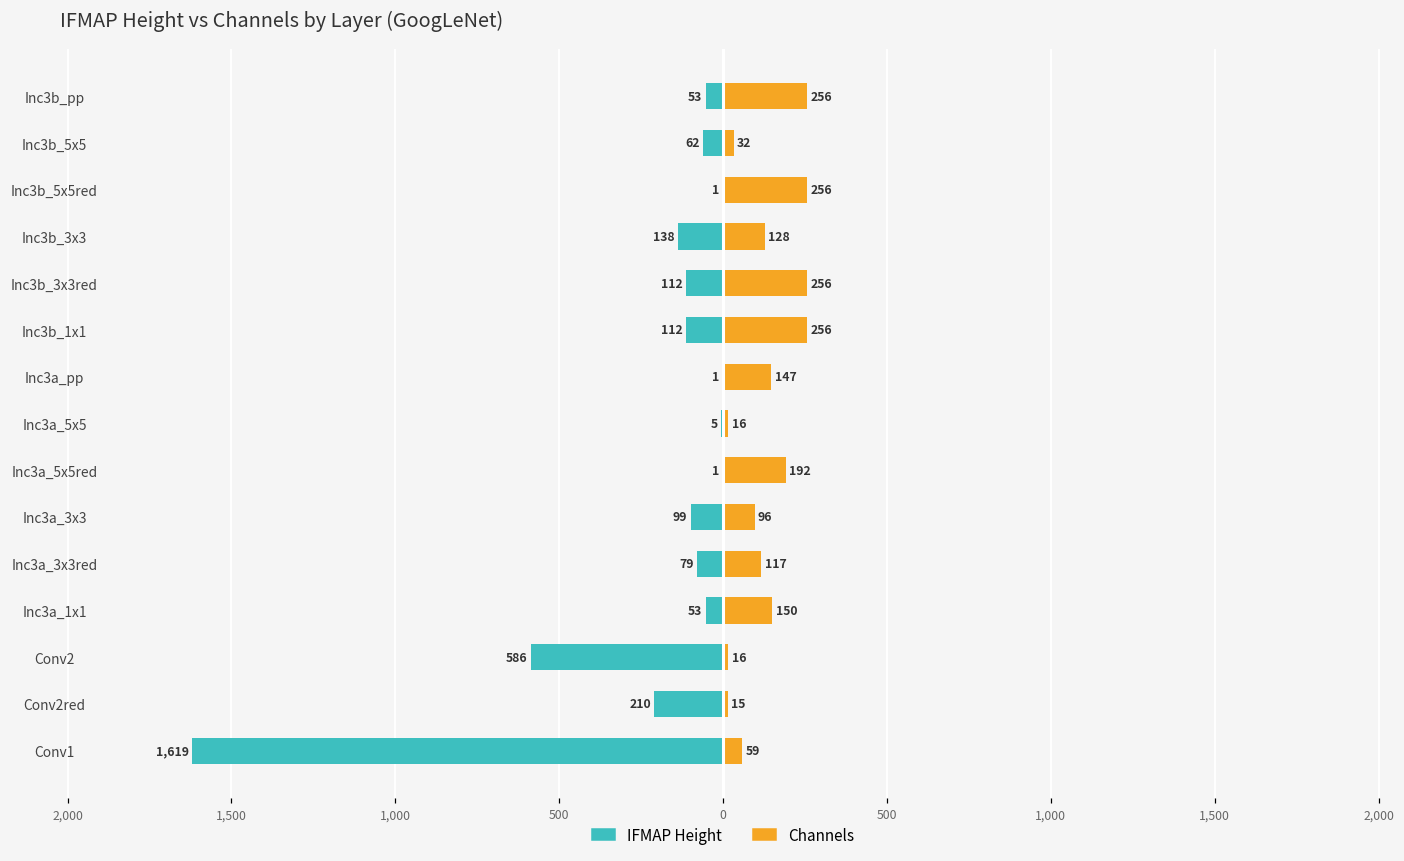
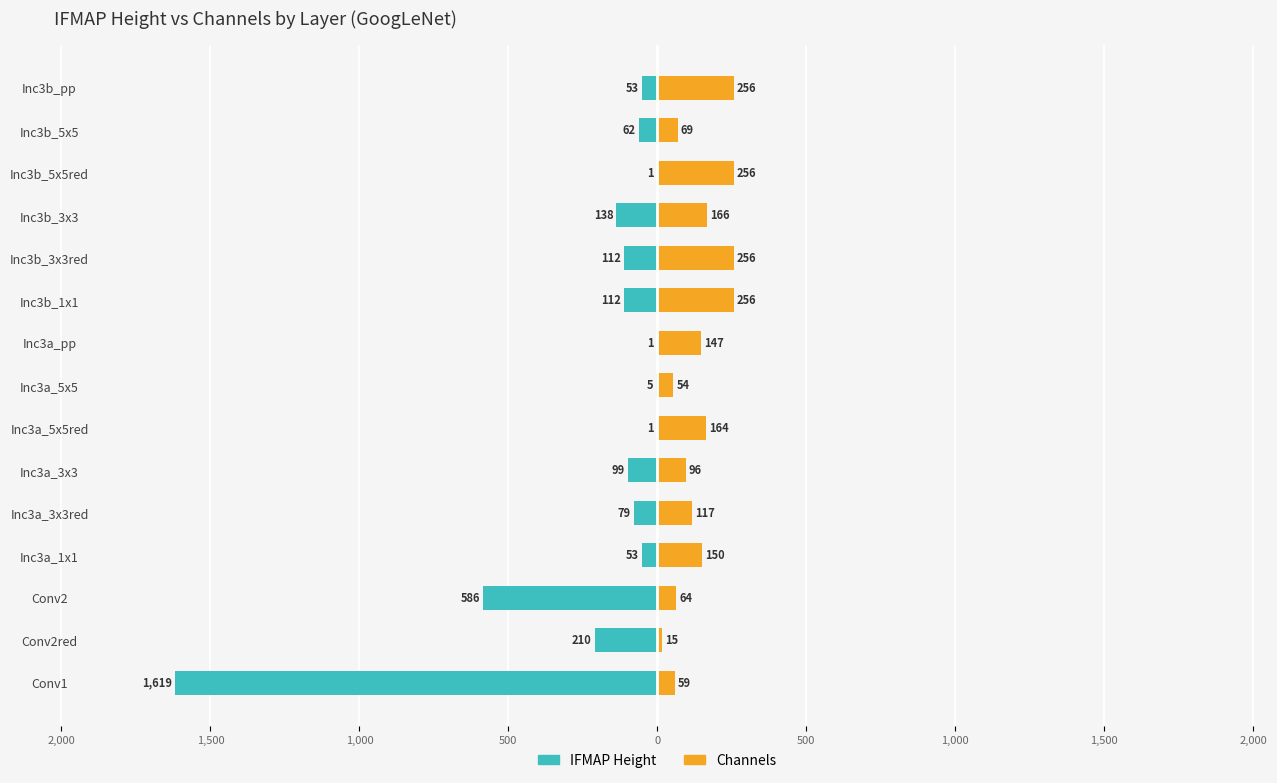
  {
    "Channels": {
      "Inc3b_pp": 256,
-     "Inc3b_5x5": 32,
+     "Inc3b_5x5": 69,
      "Inc3b_5x5red": 256,
-     "Inc3b_3x3": 128,
+     "Inc3b_3x3": 166,
      "Inc3b_3x3red": 256,
      "Inc3b_1x1": 256,
      "Inc3a_pp": 147,
-     "Inc3a_5x5": 16,
-     "Inc3a_5x5red": 192,
+     "Inc3a_5x5": 54,
+     "Inc3a_5x5red": 164,
      "Inc3a_3x3": 96,
      "Inc3a_3x3red": 117,
      "Inc3a_1x1": 150,
-     "Conv2": 16,
+     "Conv2": 64,
      "Conv2red": 15,
      "Conv1": 59
    }
  }
